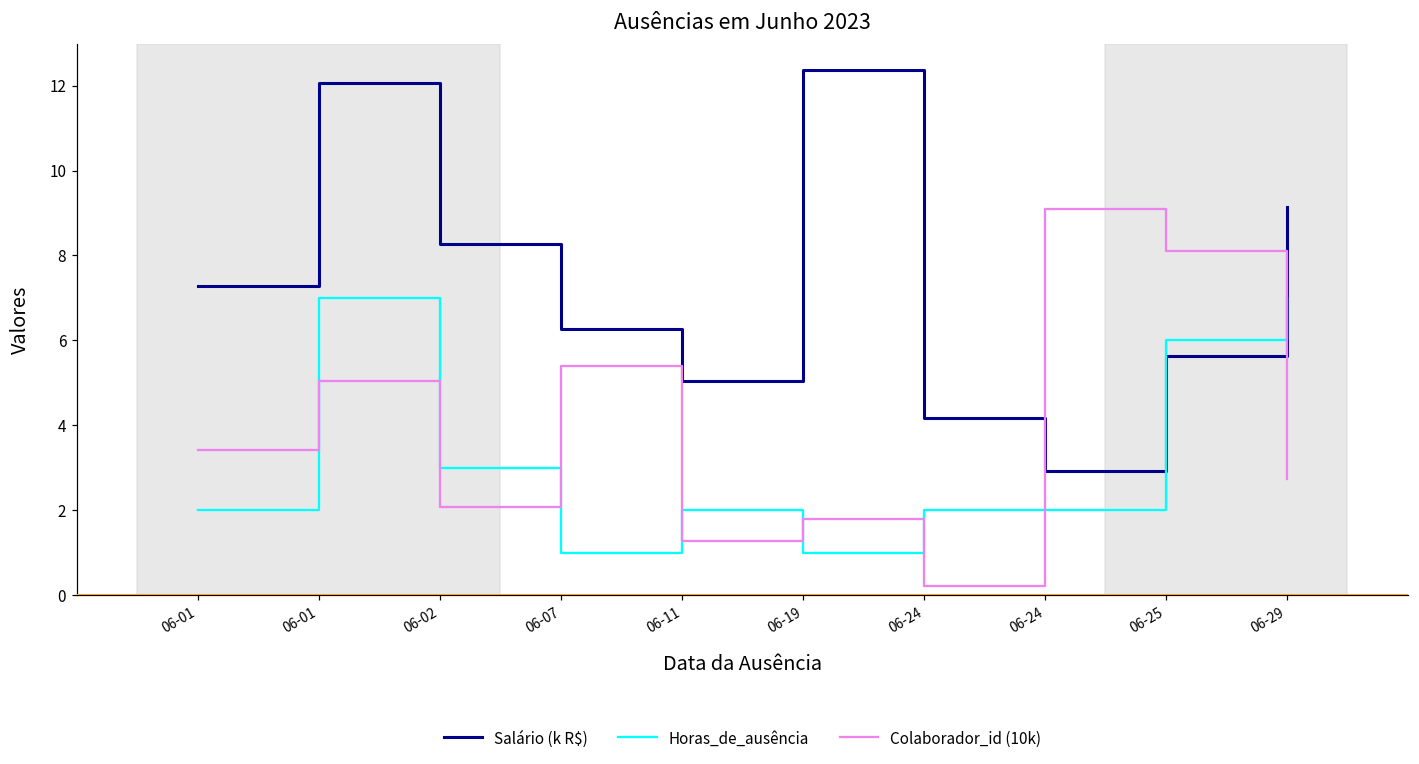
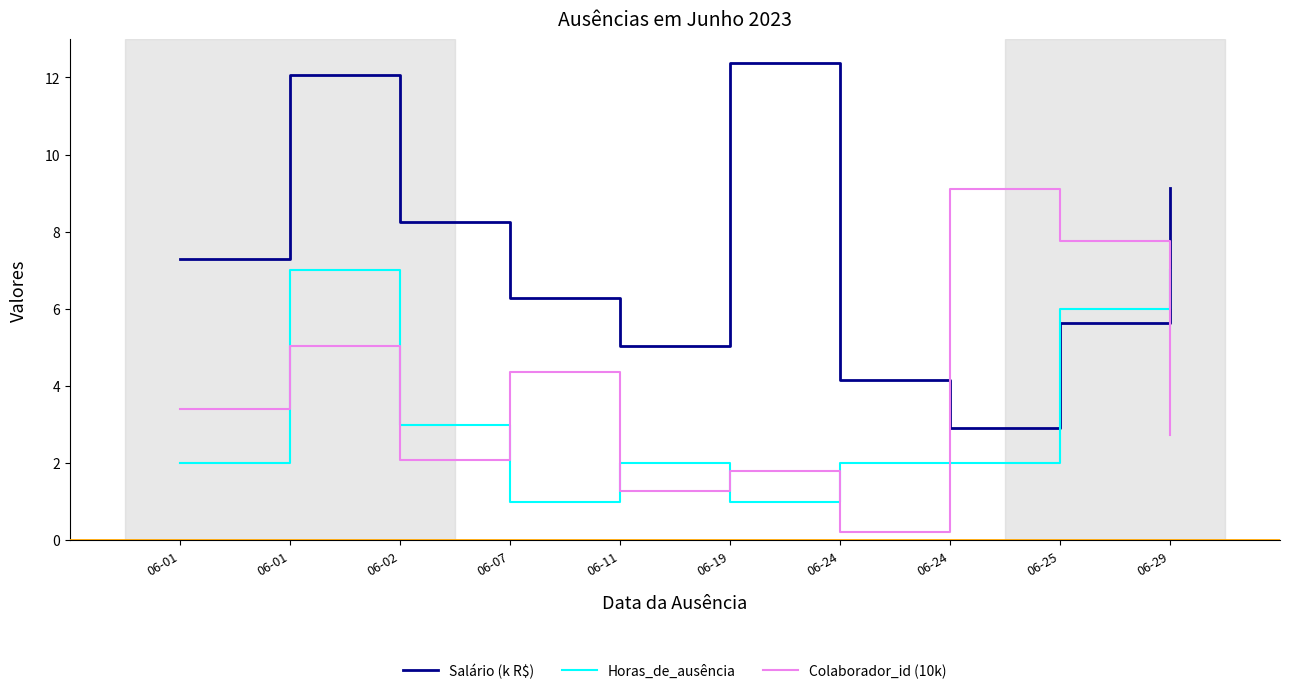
  {
    "Salário (k R$)": {
      "06-02": 8.3,
      "06-07": 6.3,
      "06-11": 5.0,
      "06-19": 12.4,
      "06-25": 5.6,
      "06-29": 9.1
    },
    "Horas_de_ausência": {
      "06-02": 3.0,
      "06-07": 1.0,
      "06-11": 2.0,
      "06-19": 1.0,
      "06-25": 6.0,
      "06-29": 7.0
    },
    "Colaborador_id (10k)": {
      "06-02": 2.1,
-     "06-07": 5.4,
+     "06-07": 4.4,
      "06-11": 1.3,
      "06-19": 1.8,
-     "06-25": 8.1,
+     "06-25": 7.8,
      "06-29": 2.7
    }
  }
